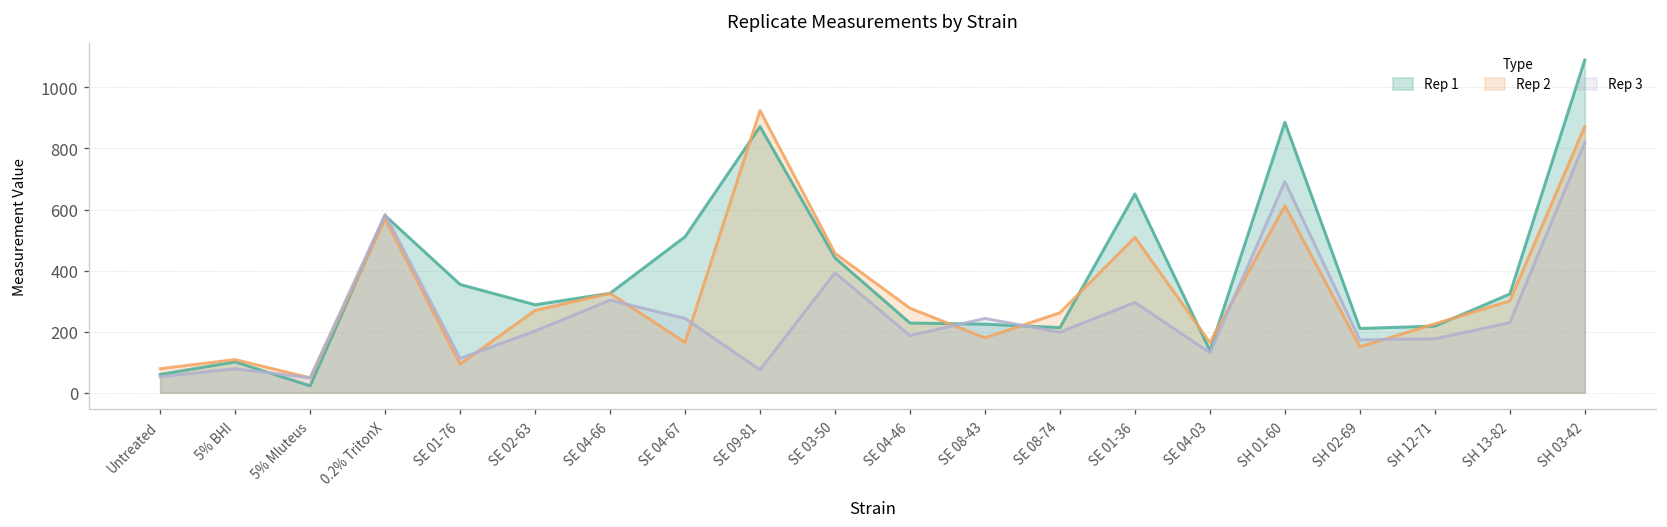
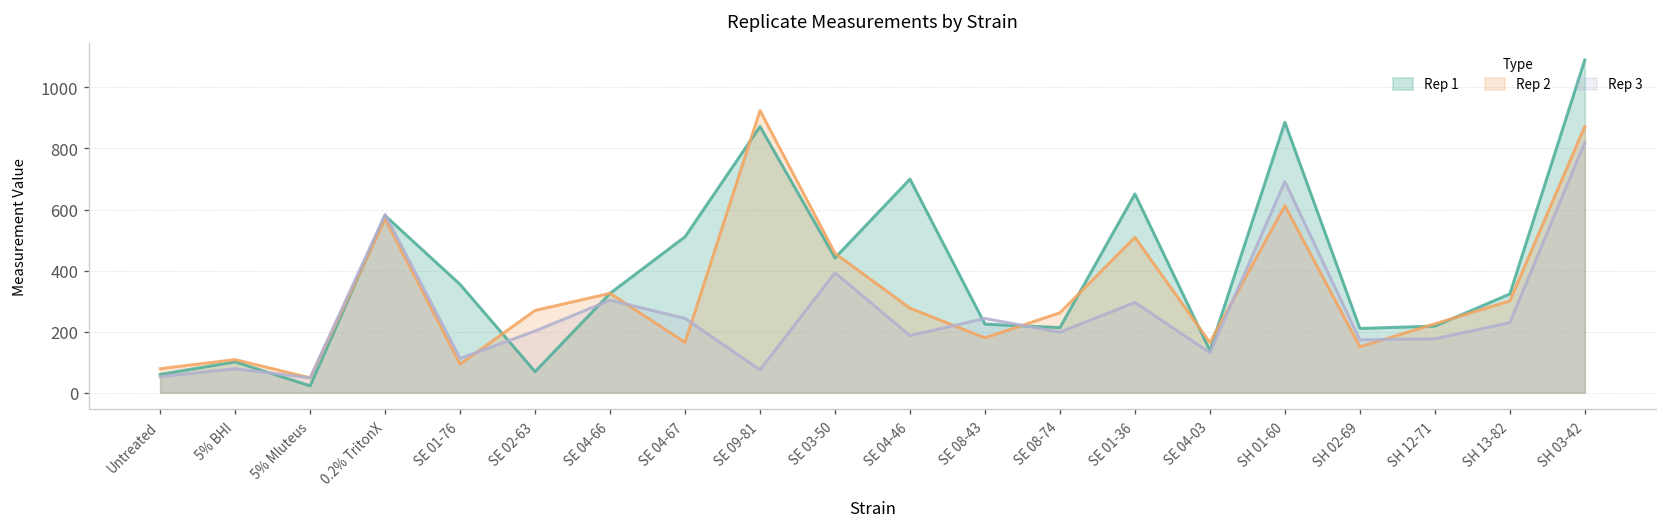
  {
    "Rep 1": {
      "5% Mluteus": 20,
      "SE 01-76": 350,
-     "SE 02-63": 290,
+     "SE 02-63": 70,
      "SE 04-67": 510,
      "SE 09-81": 870,
      "SE 03-50": 440,
-     "SE 04-46": 230,
+     "SE 04-46": 700,
      "SE 08-43": 220,
      "SE 08-74": 210,
      "SE 01-36": 650,
      "SH 01-60": 890,
      "SH 02-69": 210,
      "SH 13-82": 320,
      "SH 03-42": 1090
    }
  }
